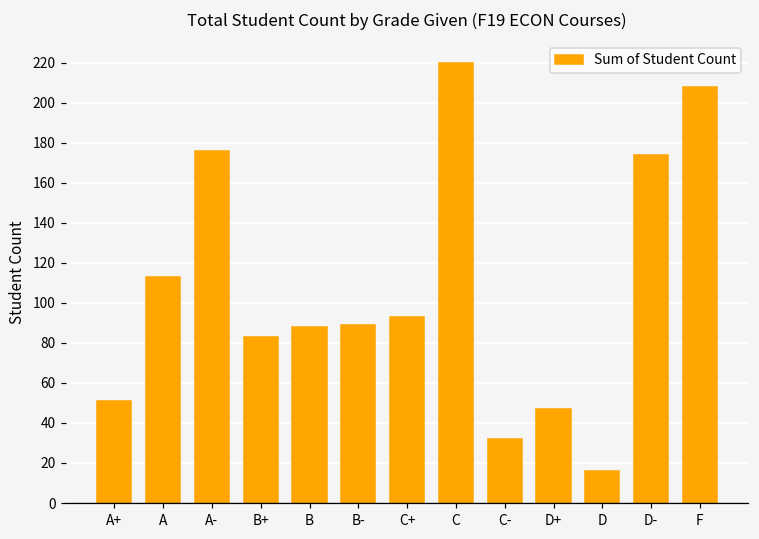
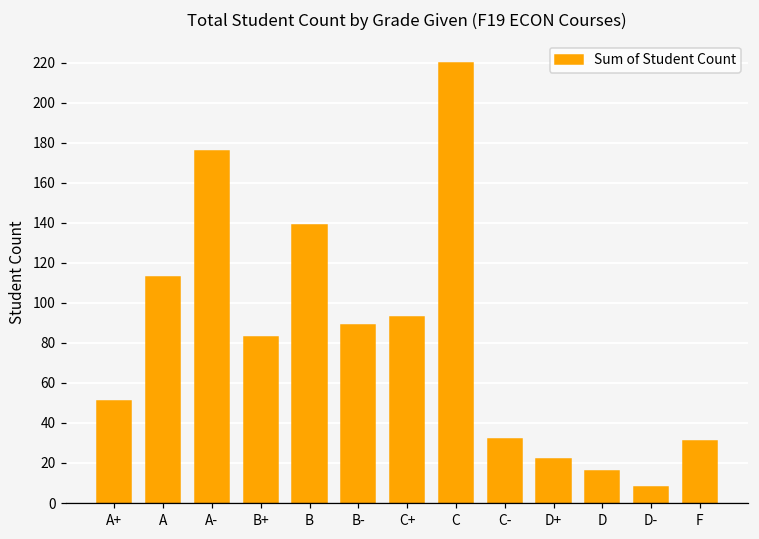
  {
    "A+": 51,
    "A": 113,
    "A-": 176,
    "B+": 83,
-   "B": 88,
+   "B": 139,
    "B-": 89,
    "C+": 93,
    "C": 220,
    "C-": 32,
-   "D+": 47,
+   "D+": 22,
    "D": 16,
-   "D-": 174,
-   "F": 208
+   "D-": 8,
+   "F": 31
  }
